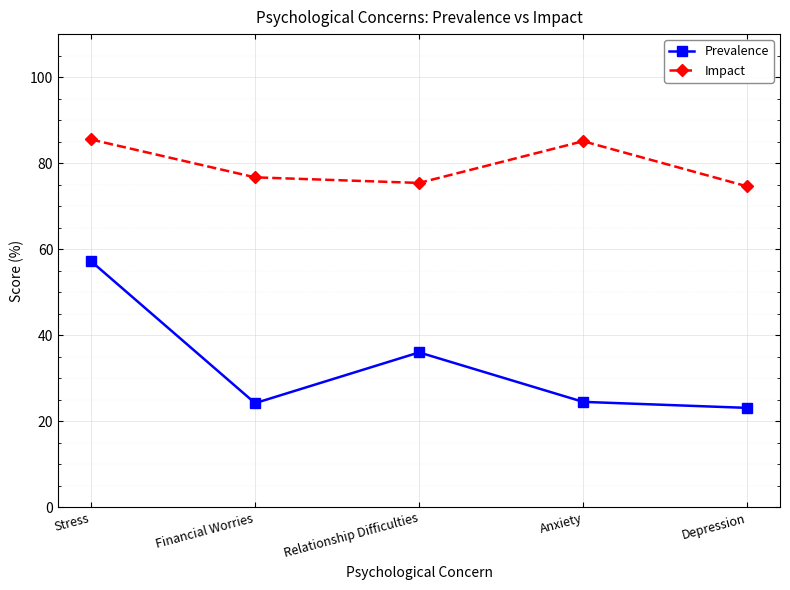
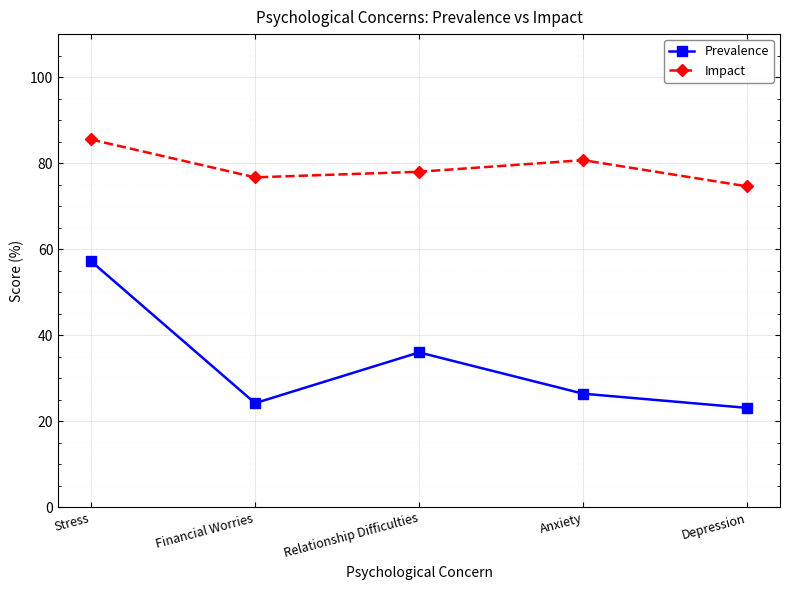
  {
    "Prevalence": {
      "Stress": 57,
      "Financial Worries": 24,
      "Relationship Difficulties": 36,
-     "Anxiety": 25,
+     "Anxiety": 26,
      "Depression": 23
    },
    "Impact": {
      "Stress": 86,
      "Financial Worries": 77,
-     "Relationship Difficulties": 75,
-     "Anxiety": 85,
+     "Relationship Difficulties": 78,
+     "Anxiety": 81,
      "Depression": 75
    }
  }
